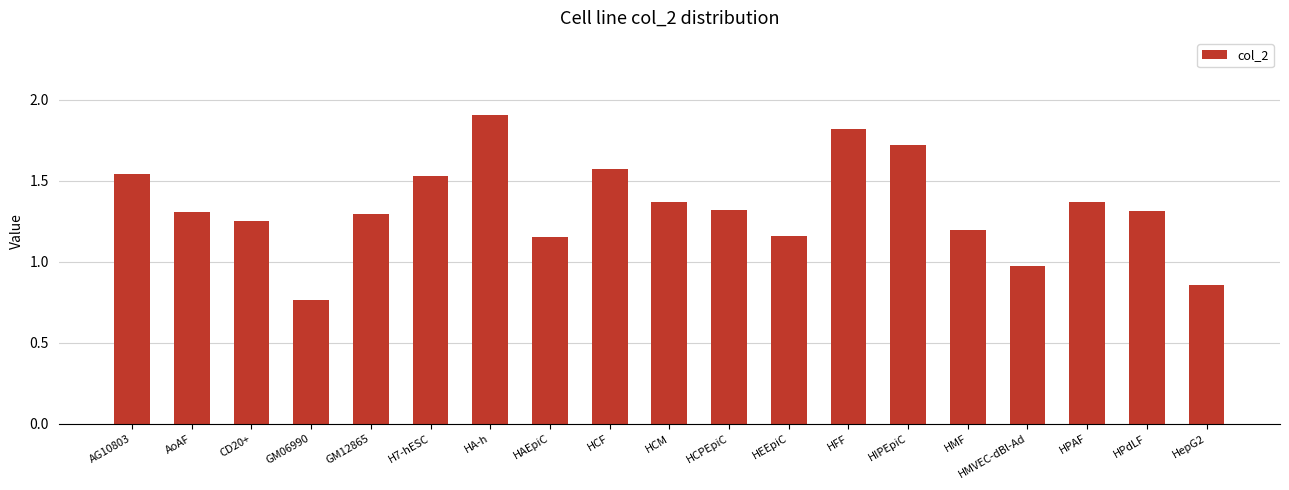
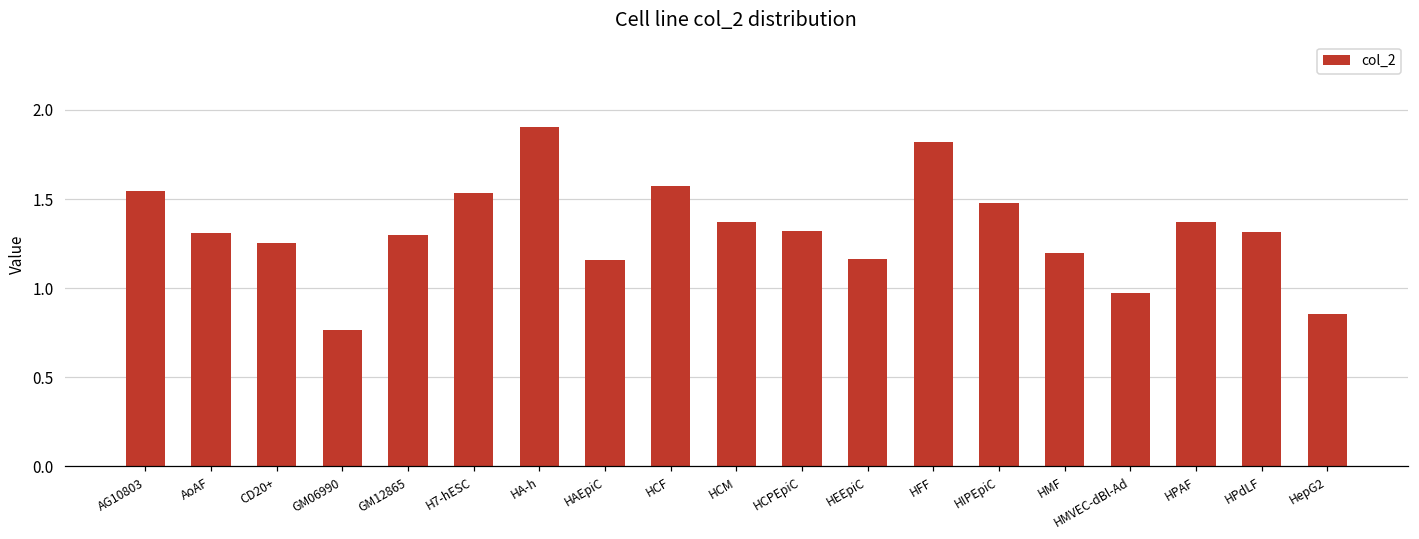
  {
    "AG10803": 1.55,
    "AoAF": 1.31,
    "CD20+": 1.25,
    "GM06990": 0.76,
    "GM12865": 1.30,
    "H7-hESC": 1.53,
    "HA-h": 1.91,
    "HAEpiC": 1.16,
    "HCF": 1.57,
    "HCM": 1.37,
    "HCPEpiC": 1.32,
    "HEEpiC": 1.16,
    "HFF": 1.82,
-   "HIPEpiC": 1.72,
+   "HIPEpiC": 1.48,
    "HMF": 1.20,
    "HMVEC-dBl-Ad": 0.97,
    "HPAF": 1.37,
    "HPdLF": 1.31,
    "HepG2": 0.86
  }
